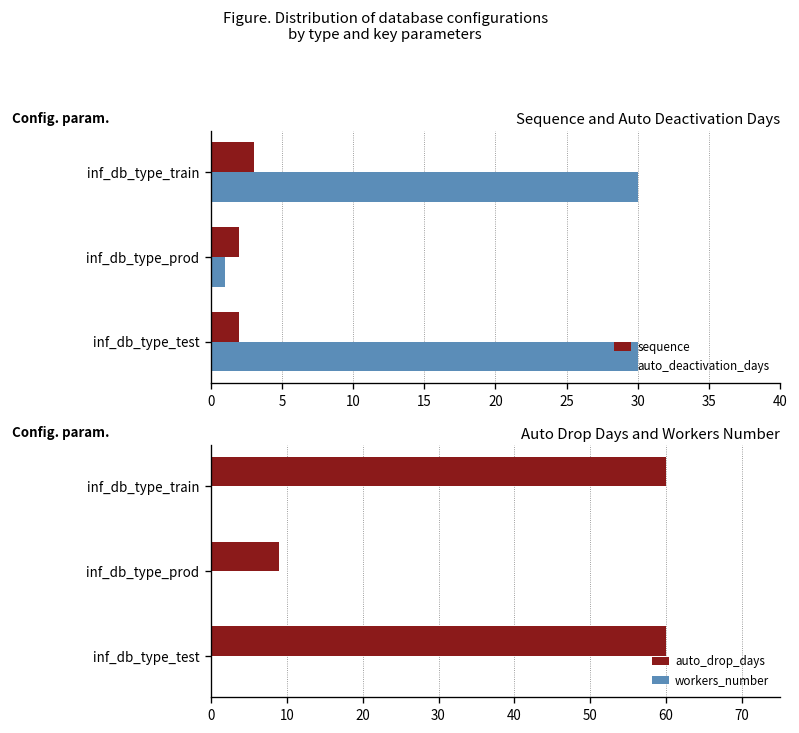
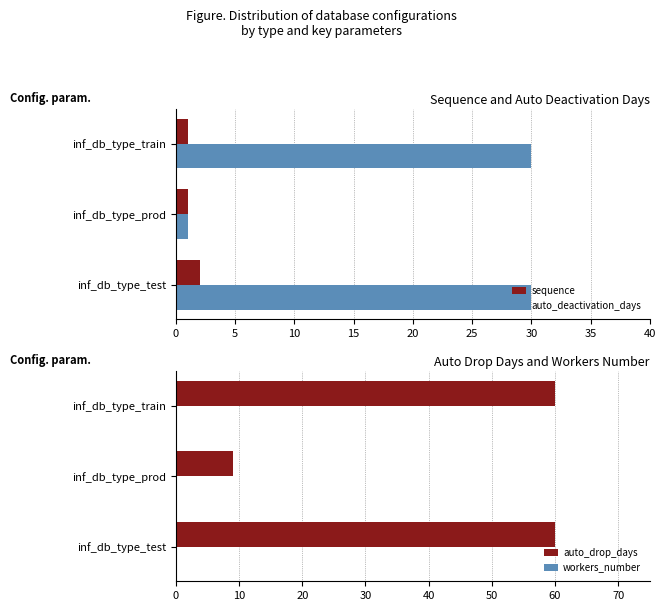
  {
    "Sequence and Auto Deactivation Days": {
      "sequence": {
-       "inf_db_type_train": 3,
-       "inf_db_type_prod": 2,
+       "inf_db_type_train": 1,
+       "inf_db_type_prod": 1,
        "inf_db_type_test": 2
      },
      "auto_deactivation_days": {
        "inf_db_type_train": 30,
        "inf_db_type_prod": 1,
        "inf_db_type_test": 30
      }
    },
    "Auto Drop Days and Workers Number": {
      "auto_drop_days": {
        "inf_db_type_train": 60,
        "inf_db_type_prod": 9,
        "inf_db_type_test": 60
      },
      "workers_number": {
        "inf_db_type_train": 0,
        "inf_db_type_prod": 0,
        "inf_db_type_test": 0
      }
    }
  }
